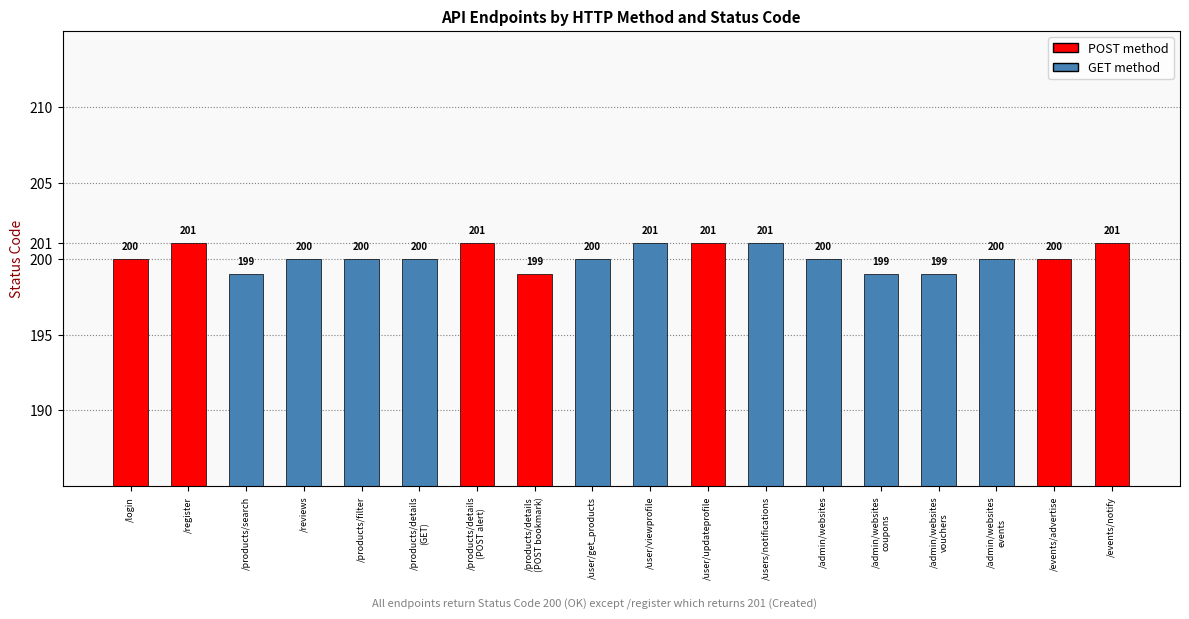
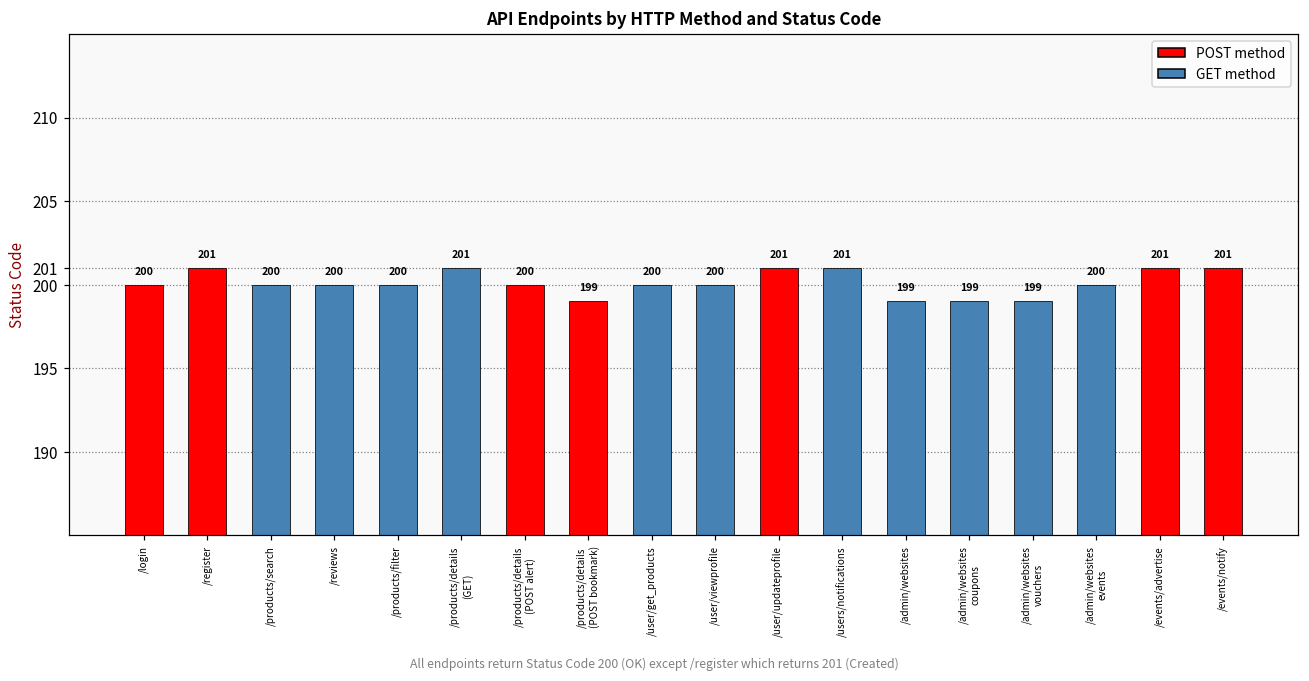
  {
    "/login": 200,
    "/register": 201,
-   "/products/search": 199,
+   "/products/search": 200,
    "/reviews": 200,
    "/products/filter": 200,
-   "/products/details (GET)": 200,
-   "/products/details (POST alert)": 201,
+   "/products/details (GET)": 201,
+   "/products/details (POST alert)": 200,
    "/products/details (POST bookmark)": 199,
    "/user/get_products": 200,
-   "/user/viewprofile": 201,
+   "/user/viewprofile": 200,
    "/user/updateprofile": 201,
    "/users/notifications": 201,
-   "/admin/websites": 200,
+   "/admin/websites": 199,
    "/admin/websites coupons": 199,
    "/admin/websites vouchers": 199,
    "/admin/websites events": 200,
-   "/events/advertise": 200,
+   "/events/advertise": 201,
    "/events/notify": 201
  }
